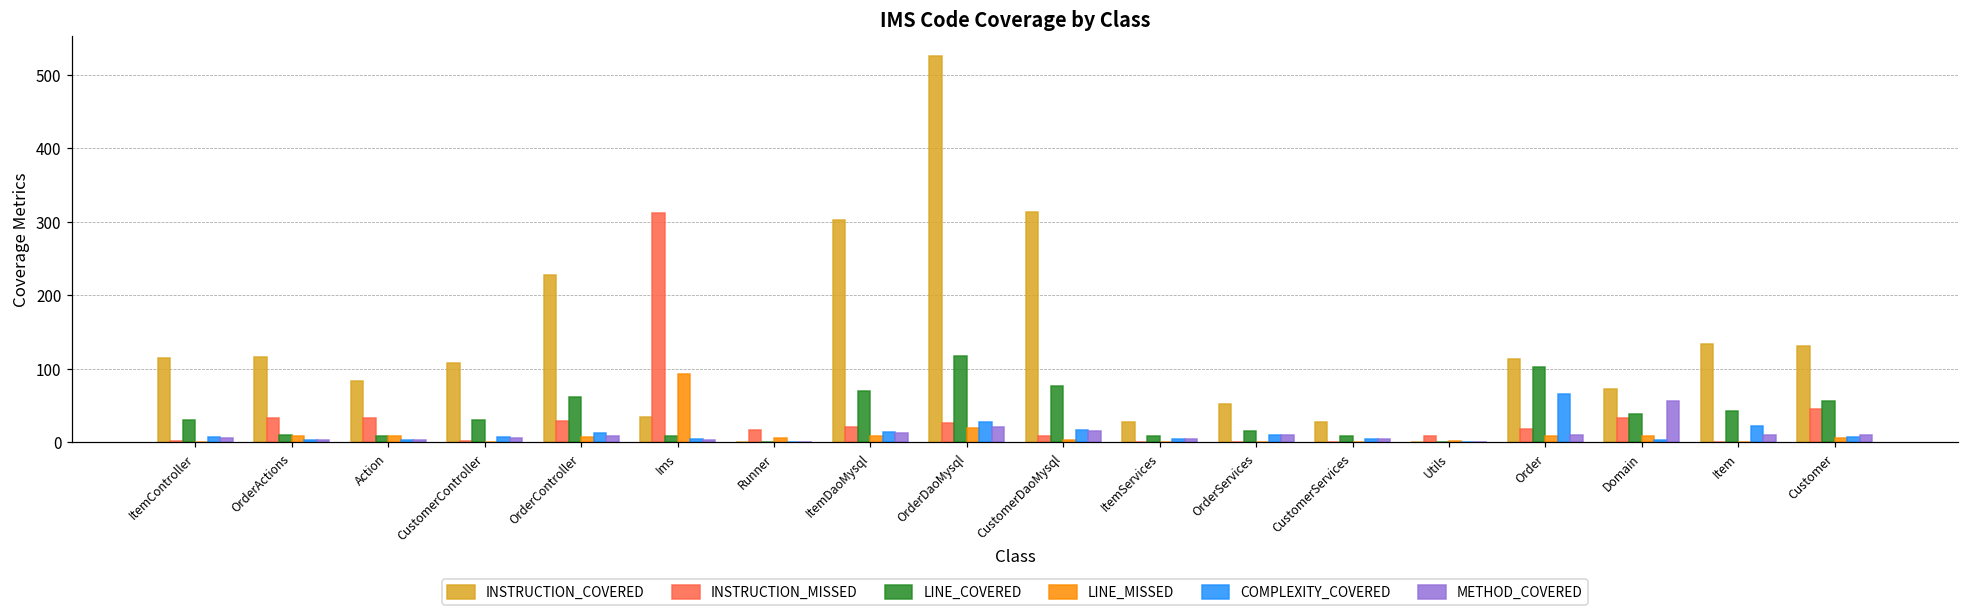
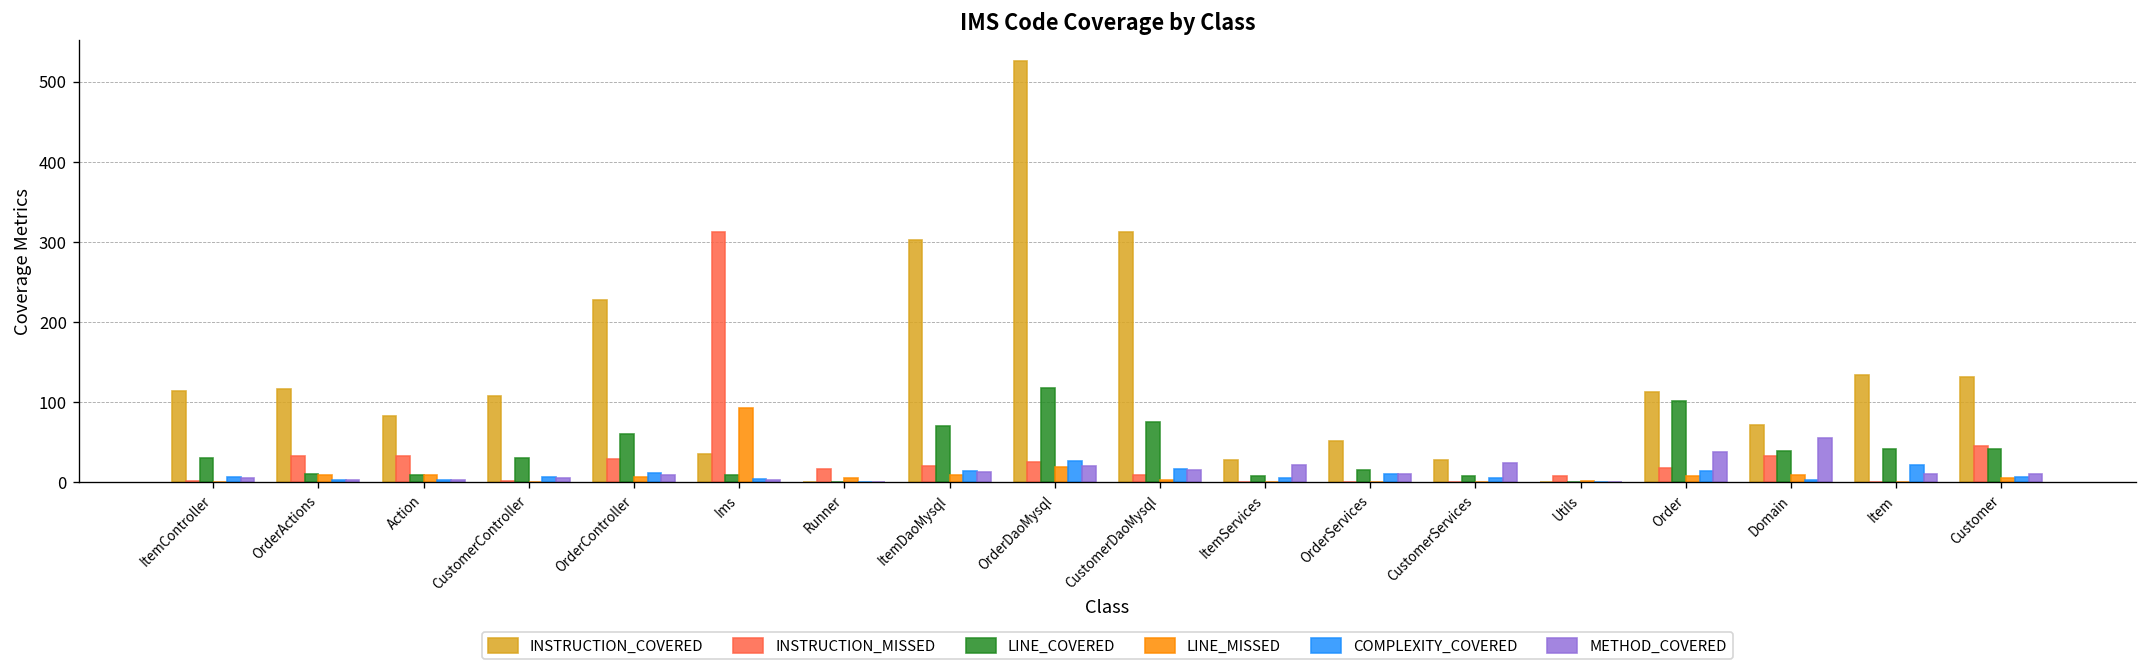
  {
    "INSTRUCTION_MISSED": {
      "OrderActions": 30,
      "Action": 30,
      "OrderController": 30,
      "Ims": 310,
      "Runner": 20,
      "ItemDaoMysql": 20,
      "OrderDaoMysql": 30,
      "CustomerDaoMysql": 10,
      "ItemServices": 0,
      "OrderServices": 0,
      "CustomerServices": 0,
      "Utils": 10,
      "Order": 20,
      "Domain": 30,
      "Item": 0,
      "Customer": 50
    },
    "LINE_COVERED": {
      "ItemController": 30,
      "OrderActions": 10,
      "Action": 10,
      "CustomerController": 30,
      "OrderController": 60,
      "Ims": 10,
      "Runner": 0,
      "ItemDaoMysql": 70,
      "OrderDaoMysql": 120,
      "CustomerDaoMysql": 80,
      "ItemServices": 10,
      "OrderServices": 20,
      "CustomerServices": 10,
      "Utils": 0,
      "Order": 100,
      "Domain": 40,
      "Item": 40,
-     "Customer": 60
+     "Customer": 40
    },
    "COMPLEXITY_COVERED": {
      "ItemController": 10,
      "CustomerController": 10,
      "OrderController": 10,
      "Ims": 0,
      "Runner": 0,
      "ItemDaoMysql": 10,
      "OrderDaoMysql": 30,
      "CustomerDaoMysql": 20,
      "ItemServices": 10,
      "OrderServices": 10,
      "CustomerServices": 10,
      "Utils": 0,
-     "Order": 70,
+     "Order": 10,
      "Item": 20,
      "Customer": 10
    },
    "METHOD_COVERED": {
      "ItemController": 10,
      "CustomerController": 10,
      "OrderController": 10,
      "Runner": 0,
      "ItemDaoMysql": 10,
      "OrderDaoMysql": 20,
      "CustomerDaoMysql": 20,
-     "ItemServices": 10,
+     "ItemServices": 20,
      "OrderServices": 10,
-     "CustomerServices": 10,
+     "CustomerServices": 20,
      "Utils": 0,
-     "Order": 10,
+     "Order": 40,
      "Domain": 60,
      "Item": 10,
      "Customer": 10
    }
  }
